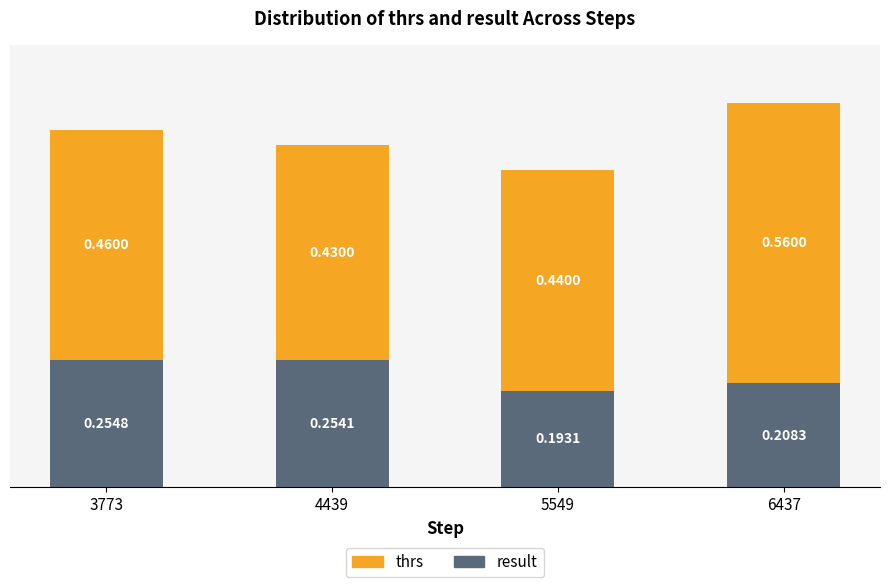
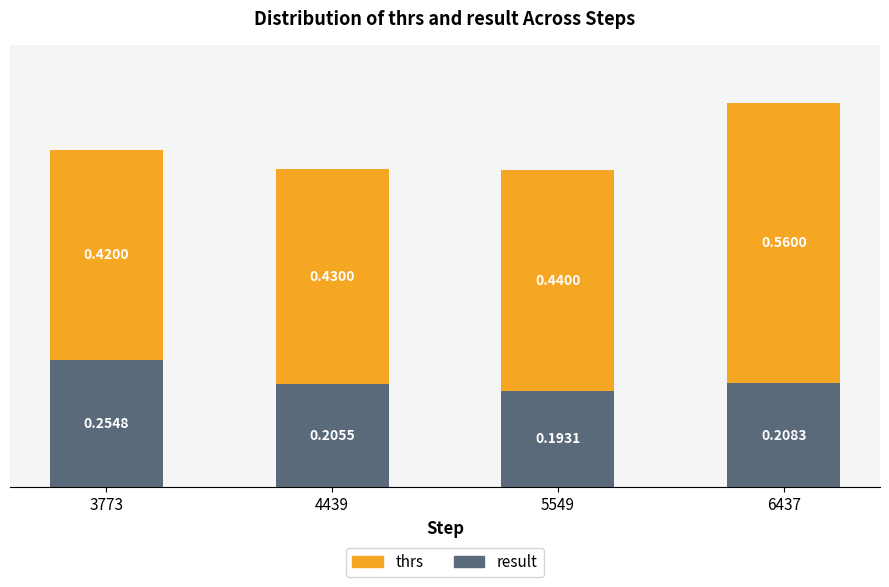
  {
    "result": {
      "3773": 0.2548,
-     "4439": 0.2541,
+     "4439": 0.2055,
      "5549": 0.1931,
      "6437": 0.2083
    },
    "thrs": {
-     "3773": 0.4600,
+     "3773": 0.4200,
      "4439": 0.4300,
      "5549": 0.4400,
      "6437": 0.5600
    }
  }
